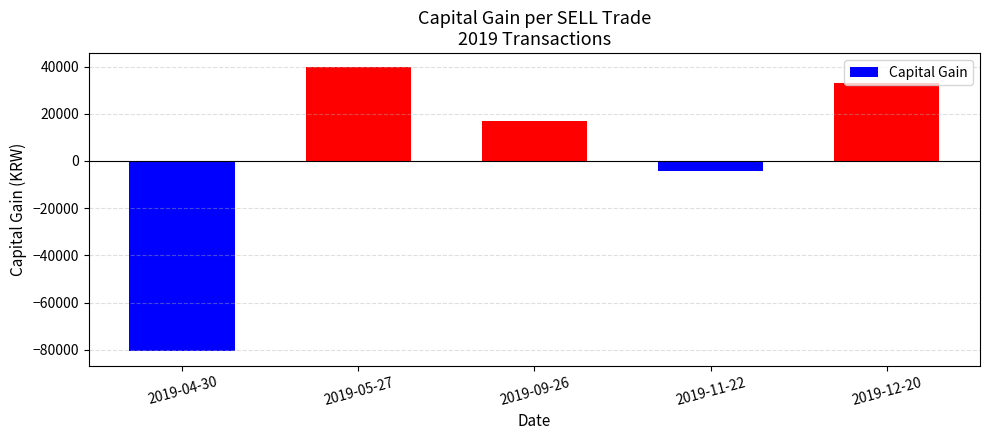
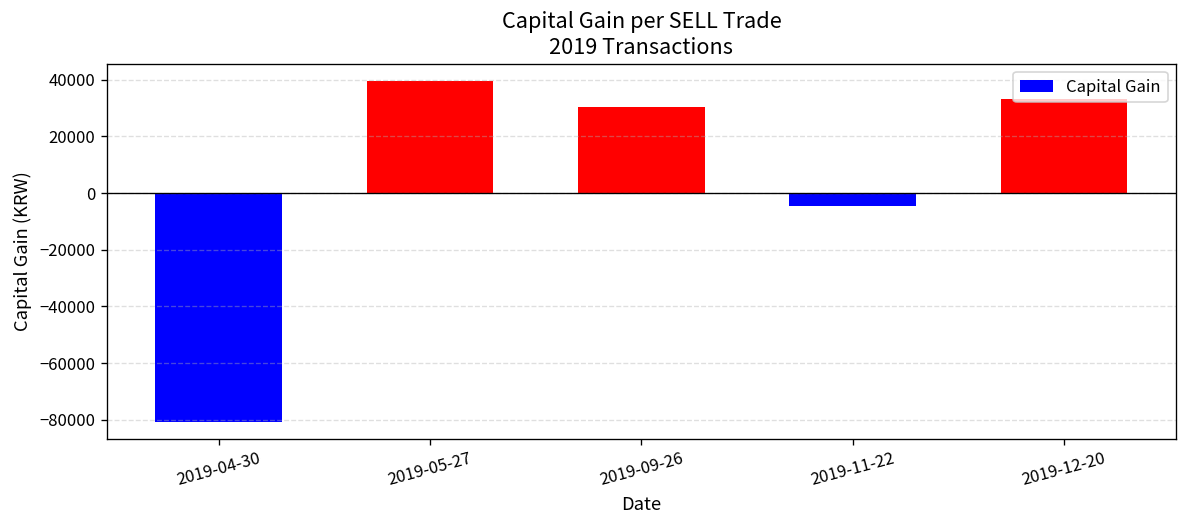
  {
    "2019-04-30": -81000,
    "2019-05-27": 40000,
-   "2019-09-26": 17000,
+   "2019-09-26": 30000,
    "2019-11-22": -4000
  }
